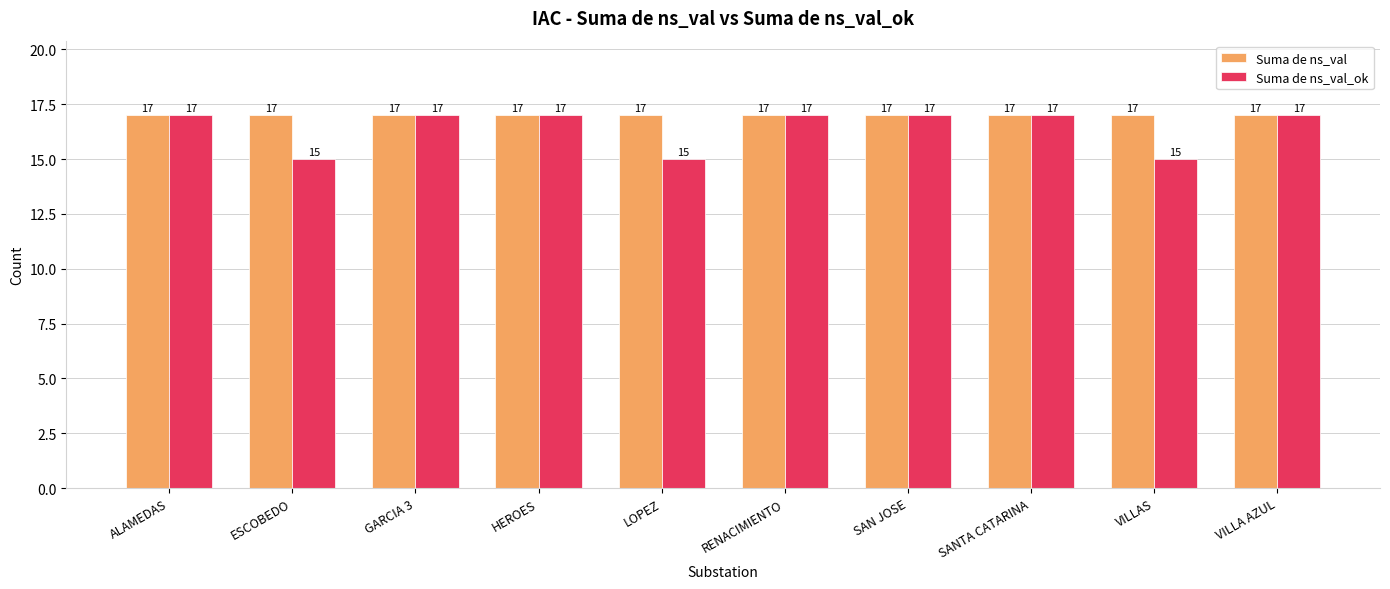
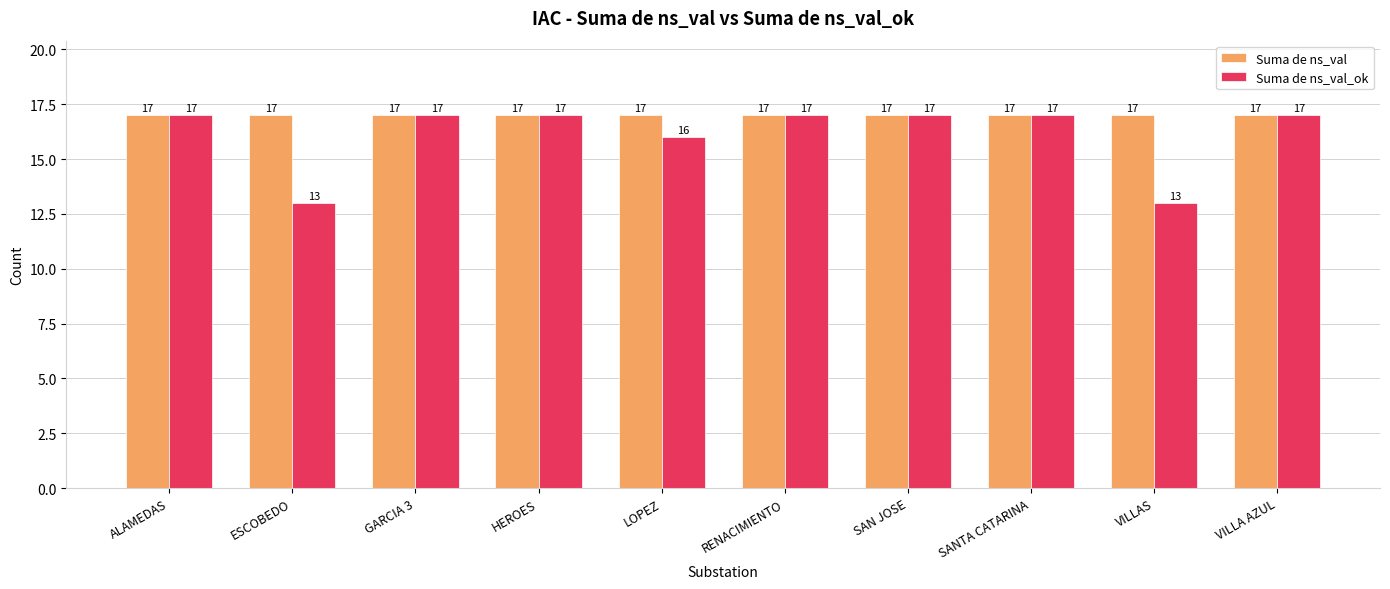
  {
    "Suma de ns_val": {
      "ALAMEDAS": 17,
      "ESCOBEDO": 17,
      "GARCIA 3": 17,
      "HEROES": 17,
      "LOPEZ": 17,
      "RENACIMIENTO": 17,
      "SAN JOSE": 17,
      "SANTA CATARINA": 17,
      "VILLAS": 17,
      "VILLA AZUL": 17
    },
    "Suma de ns_val_ok": {
      "ALAMEDAS": 17,
-     "ESCOBEDO": 15,
+     "ESCOBEDO": 13,
      "GARCIA 3": 17,
      "HEROES": 17,
-     "LOPEZ": 15,
+     "LOPEZ": 16,
      "RENACIMIENTO": 17,
      "SAN JOSE": 17,
      "SANTA CATARINA": 17,
-     "VILLAS": 15,
+     "VILLAS": 13,
      "VILLA AZUL": 17
    }
  }
